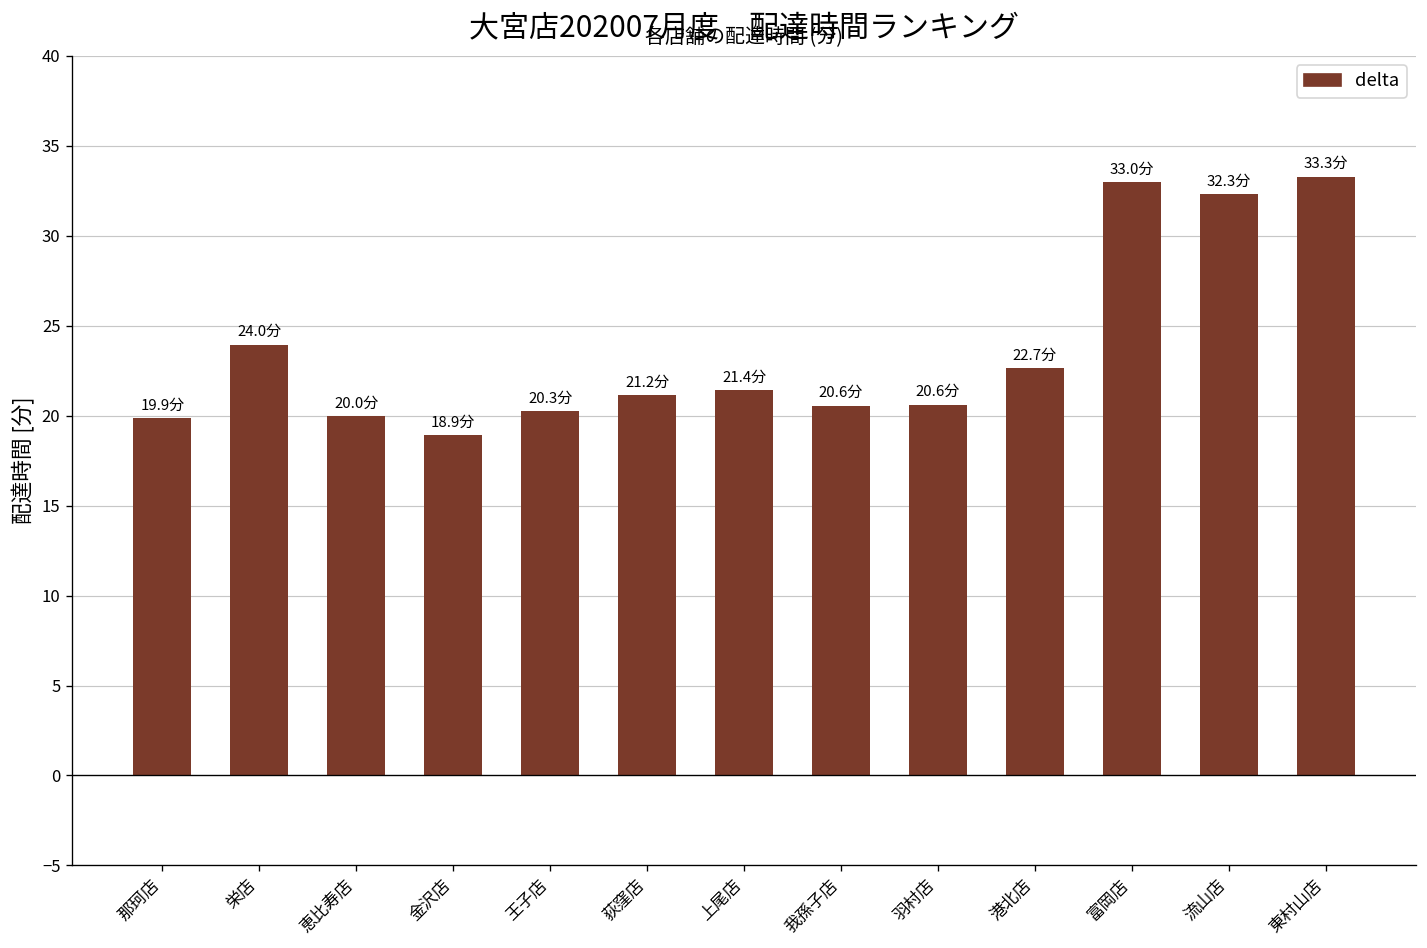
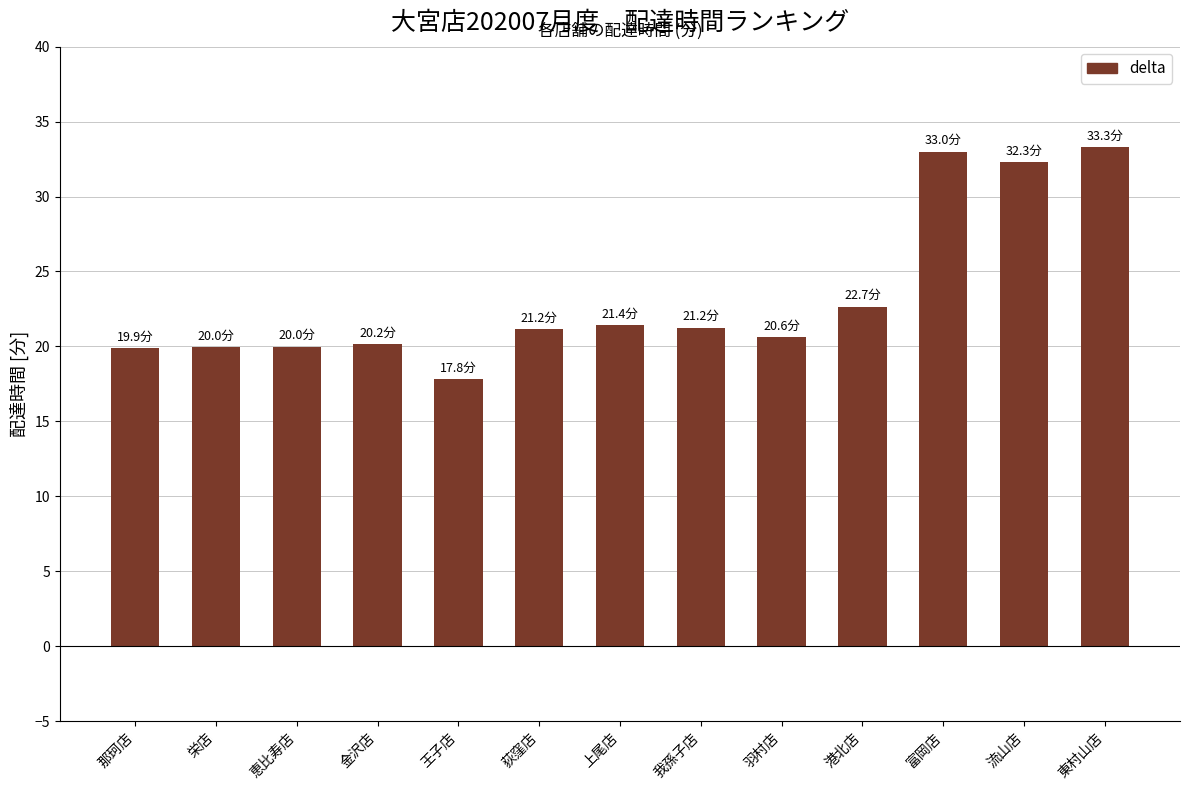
  {
    "那珂店": "19.9分",
-   "栄店": "24.0分",
+   "栄店": "20.0分",
    "恵比寿店": "20.0分",
-   "金沢店": "18.9分",
-   "王子店": "20.3分",
+   "金沢店": "20.2分",
+   "王子店": "17.8分",
    "荻窪店": "21.2分",
    "上尾店": "21.4分",
-   "我孫子店": "20.6分",
+   "我孫子店": "21.2分",
    "羽村店": "20.6分",
    "港北店": "22.7分",
    "富岡店": "33.0分",
    "流山店": "32.3分",
    "東村山店": "33.3分"
  }
